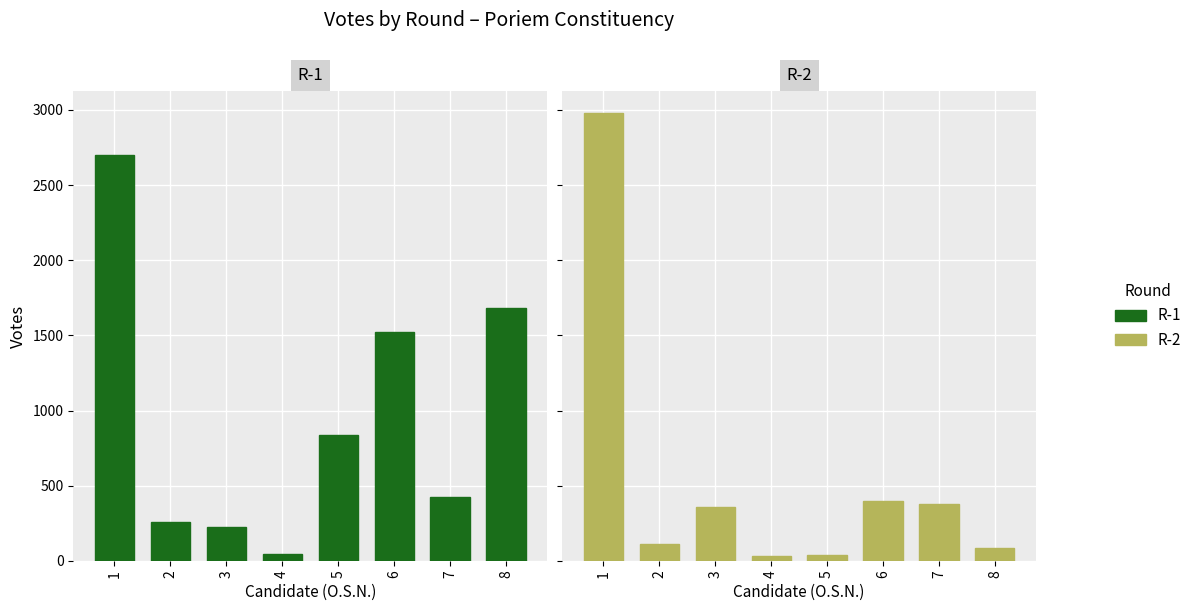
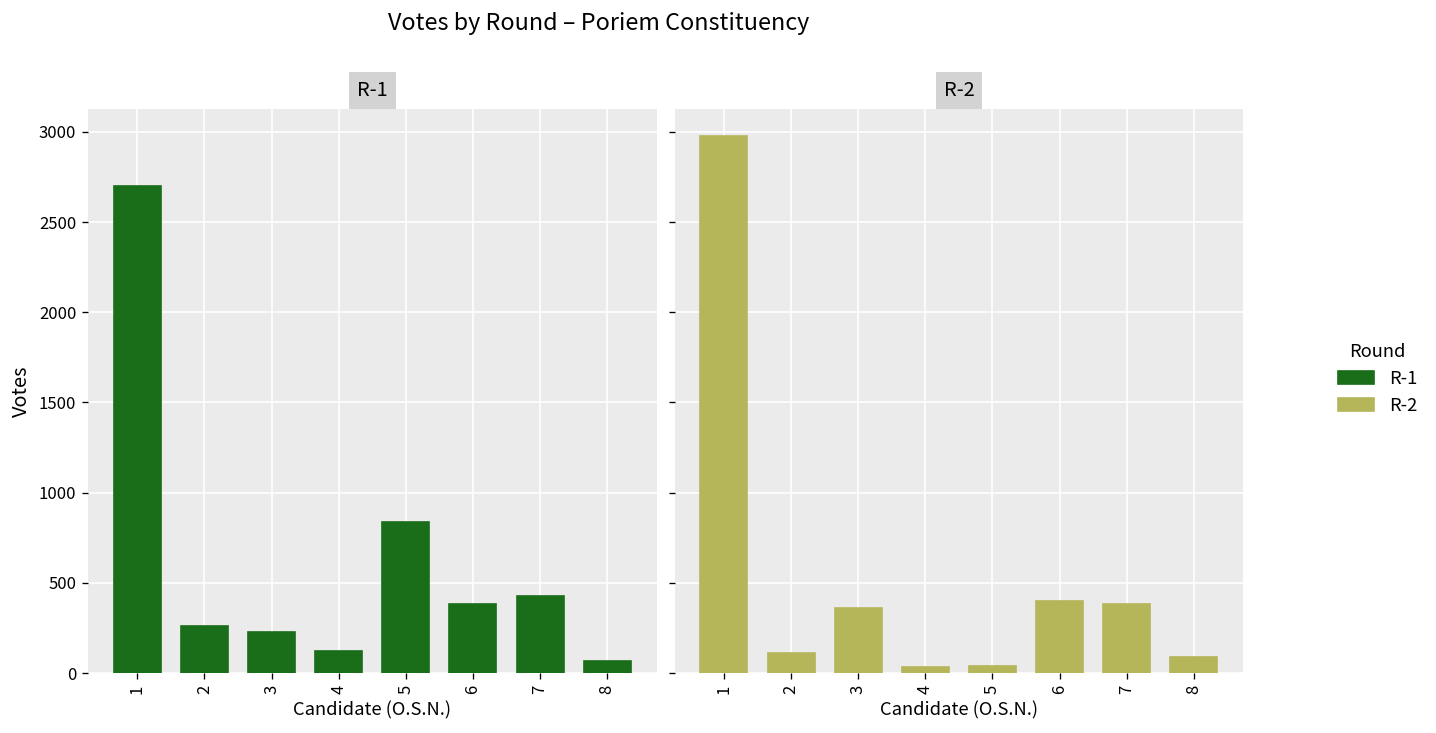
  {
    "R-1": {
      "1": 2700,
      "2": 260,
      "3": 230,
-     "4": 40,
+     "4": 120,
      "5": 840,
-     "6": 1520,
+     "6": 380,
      "7": 430,
-     "8": 1680
+     "8": 70
    }
  }
